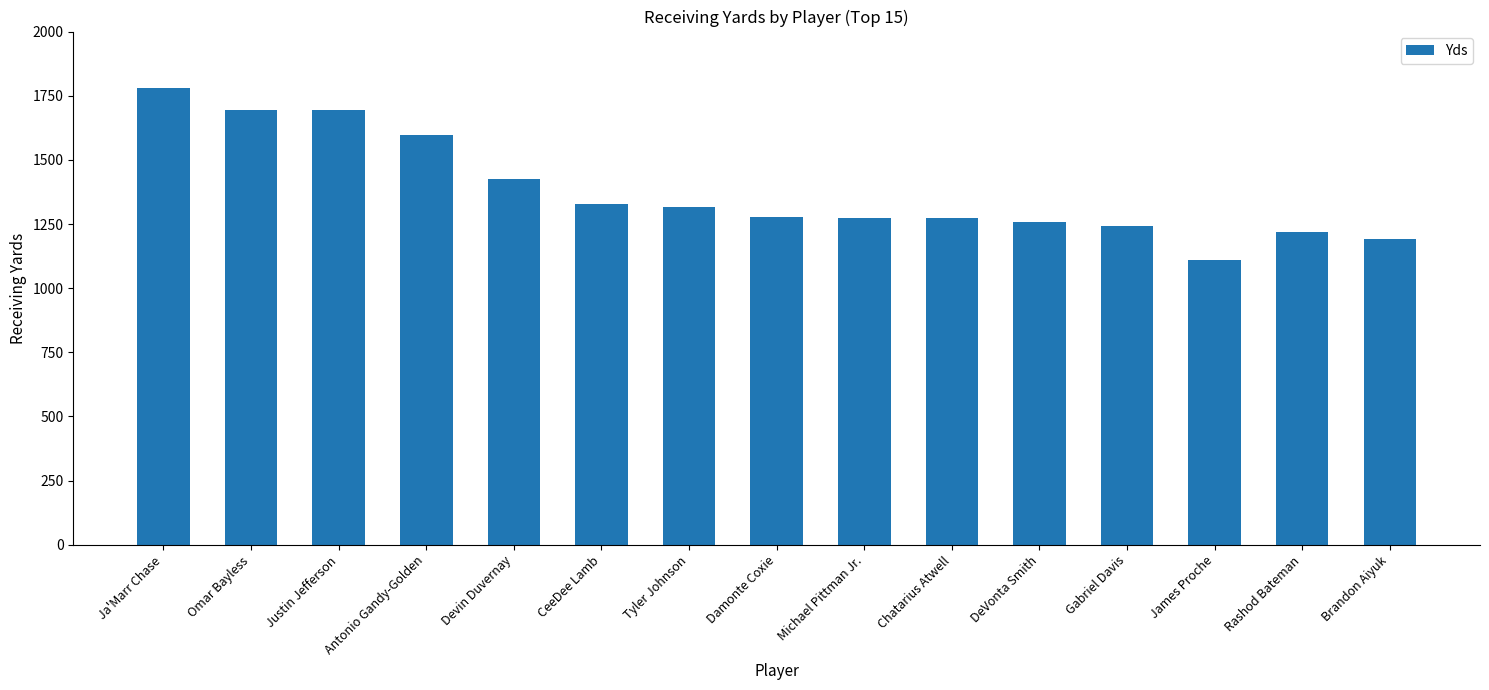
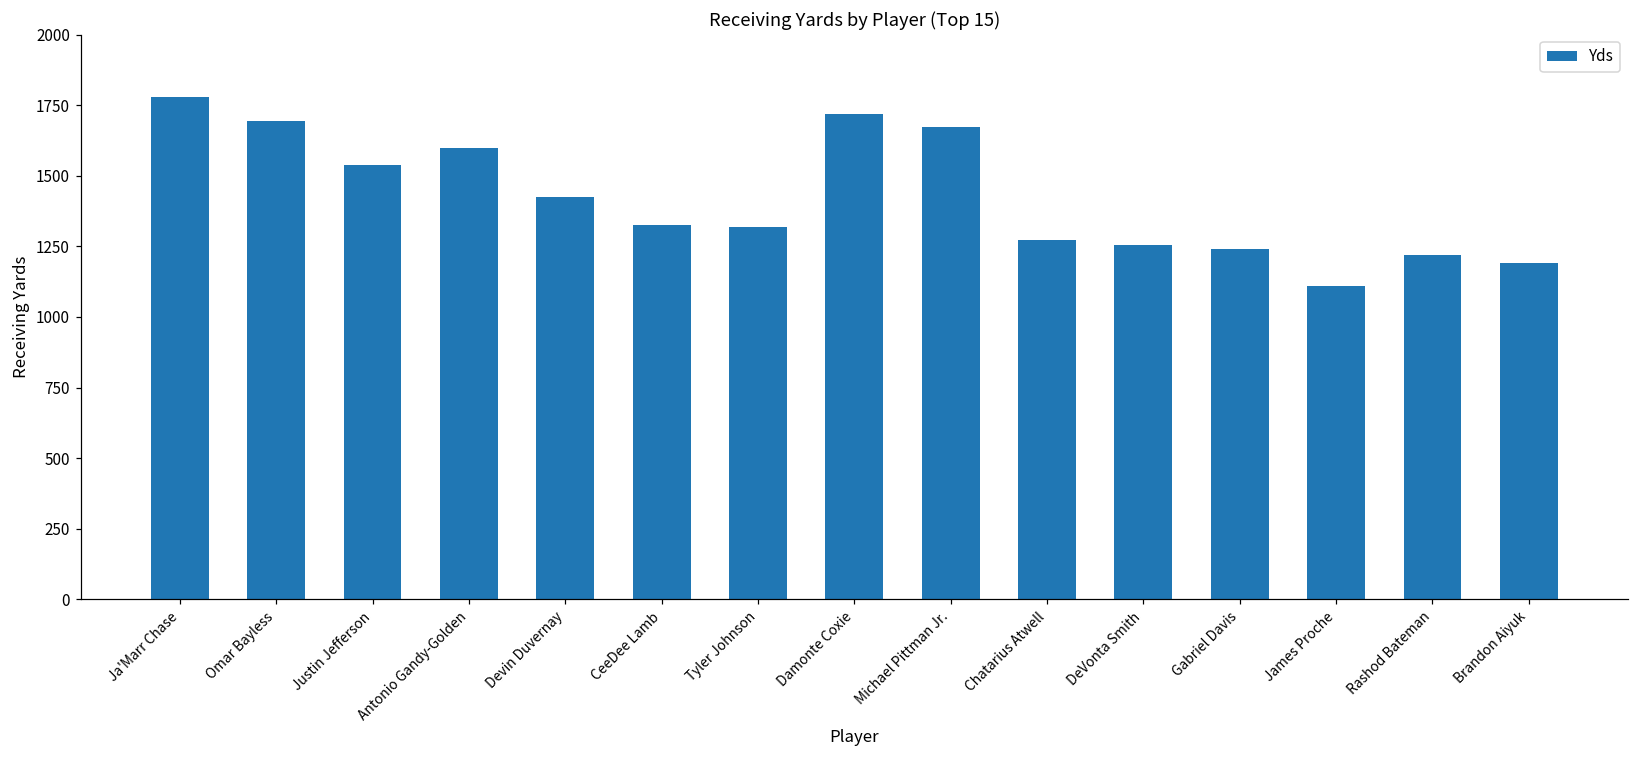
  {
    "Ja'Marr Chase": 1780,
    "Omar Bayless": 1690,
-   "Justin Jefferson": 1700,
+   "Justin Jefferson": 1540,
    "Antonio Gandy-Golden": 1600,
    "Devin Duvernay": 1430,
    "CeeDee Lamb": 1330,
    "Tyler Johnson": 1320,
-   "Damonte Coxie": 1280,
-   "Michael Pittman Jr.": 1280,
+   "Damonte Coxie": 1720,
+   "Michael Pittman Jr.": 1670,
    "Chatarius Atwell": 1270,
    "DeVonta Smith": 1260,
    "Gabriel Davis": 1240,
    "James Proche": 1110,
    "Rashod Bateman": 1220,
    "Brandon Aiyuk": 1190
  }
